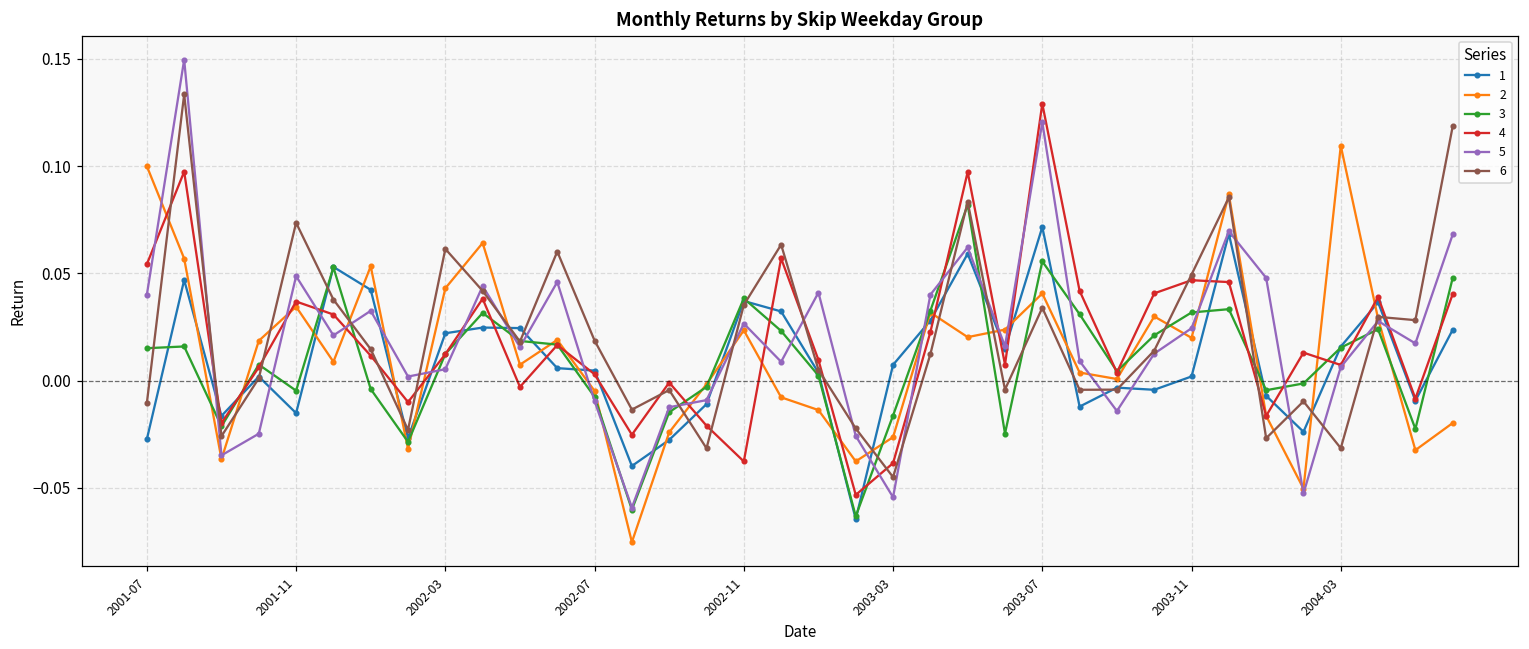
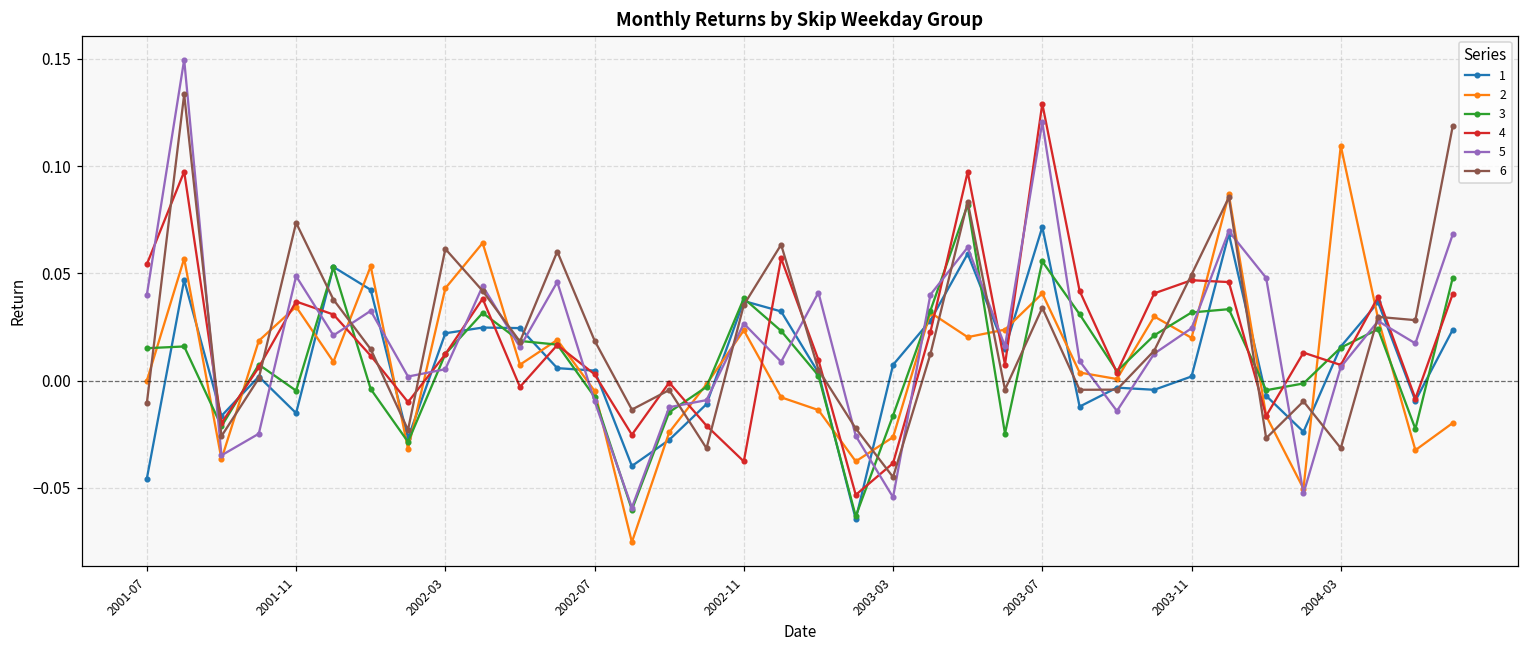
  {
    "1": {
-     "2001-07": -0.027,
+     "2001-07": -0.046,
      "2001-11": -0.015,
      "2002-03": 0.022,
      "2002-07": 0.005,
      "2003-03": 0.007,
      "2003-07": 0.072,
      "2003-11": 0.002
    },
    "2": {
-     "2001-07": 0.1,
+     "2001-07": 0.0,
      "2001-11": 0.034,
      "2002-03": 0.043,
      "2002-07": -0.005,
      "2002-11": 0.023,
      "2003-03": -0.026,
      "2003-07": 0.041,
      "2003-11": 0.020,
      "2004-03": 0.109
    },
    "3": {
      "2001-07": 0.015,
      "2001-11": -0.005,
      "2002-07": -0.008,
      "2003-03": -0.016,
      "2003-07": 0.056,
      "2003-11": 0.032
    },
    "4": {
      "2001-07": 0.054,
      "2001-11": 0.037,
      "2002-07": 0.003,
      "2002-11": -0.038,
      "2003-03": -0.038,
      "2003-07": 0.129,
      "2003-11": 0.047
    },
    "5": {
      "2001-07": 0.040,
      "2001-11": 0.049,
      "2002-03": 0.005,
      "2002-07": -0.010,
      "2002-11": 0.027,
      "2003-03": -0.054,
      "2003-07": 0.120,
      "2003-11": 0.024
    },
    "6": {
      "2001-07": -0.010,
      "2001-11": 0.074,
      "2002-03": 0.061,
      "2002-07": 0.019,
      "2002-11": 0.035,
      "2003-03": -0.045,
      "2003-07": 0.034,
      "2003-11": 0.049,
      "2004-03": -0.031
    }
  }
